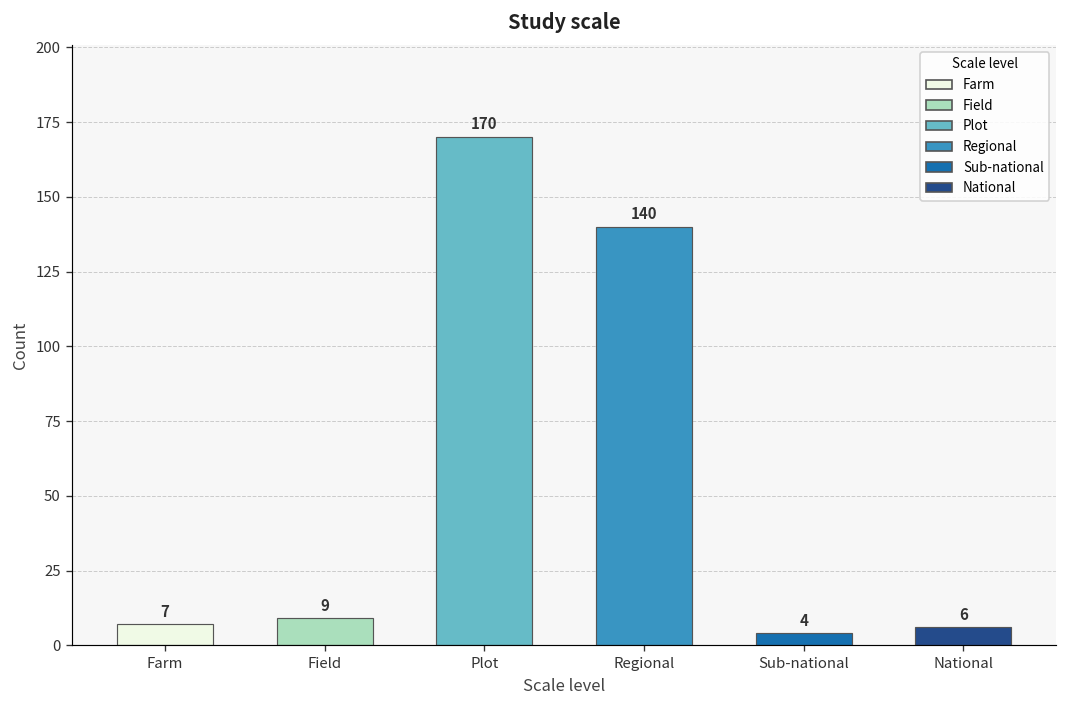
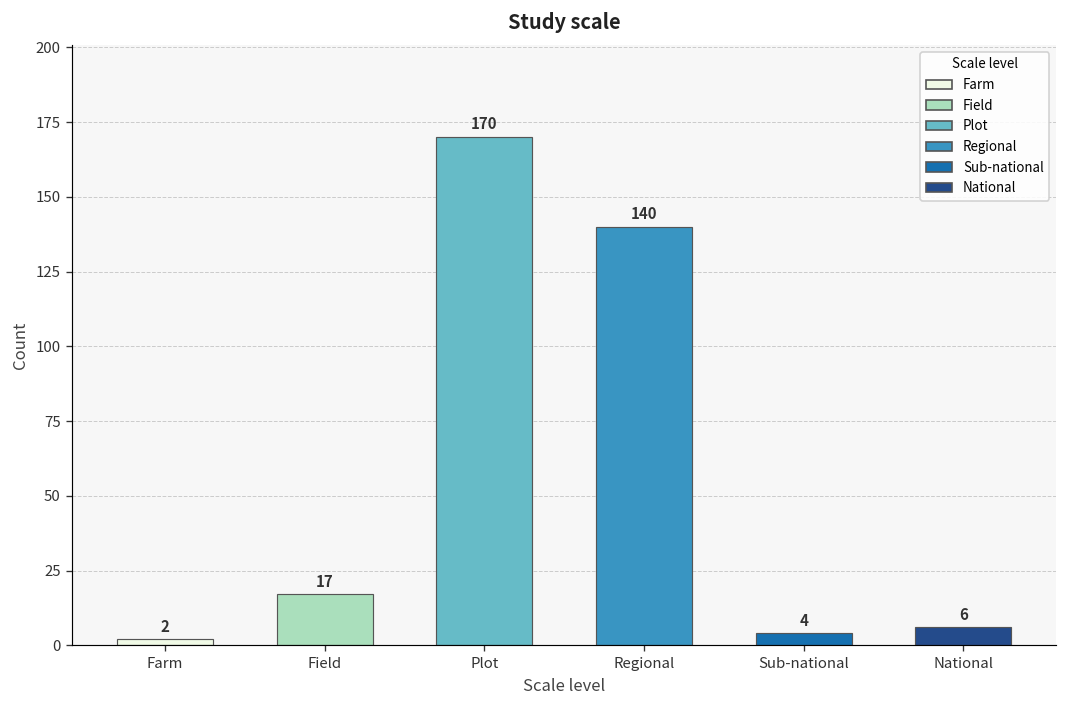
  {
-   "Farm": 7,
-   "Field": 9,
+   "Farm": 2,
+   "Field": 17,
    "Plot": 170,
    "Regional": 140,
    "Sub-national": 4,
    "National": 6
  }
